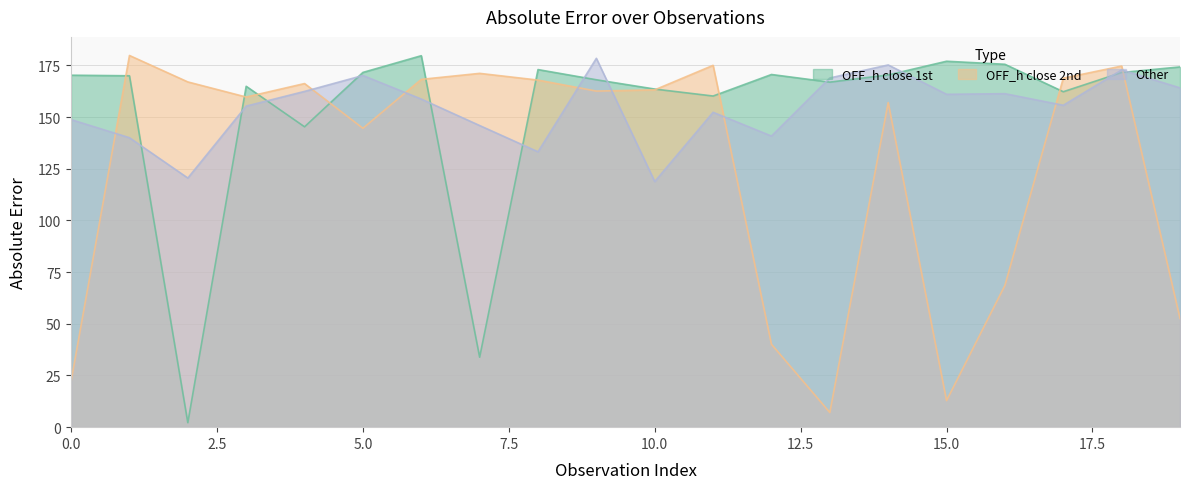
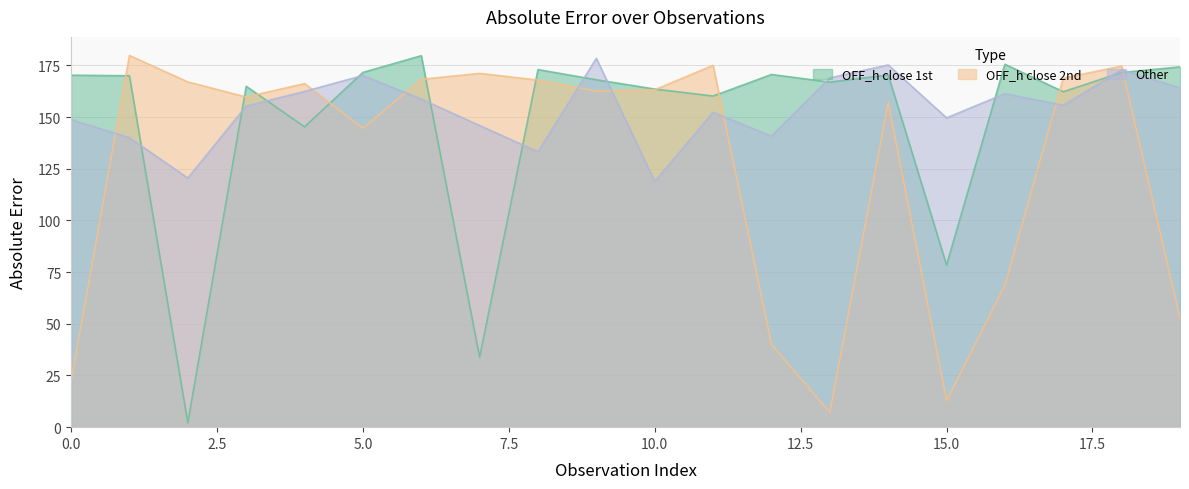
  {
    "OFF_h close 1st": {
      "0.0": 170,
      "5.0": 172,
-     "15.0": 177
+     "15.0": 78
    },
    "OFF_h close 2nd": {
      "0.0": 22,
      "5.0": 145,
      "15.0": 13
    },
    "Other": {
      "0.0": 149,
      "5.0": 170,
      "10.0": 119,
-     "15.0": 161
+     "15.0": 150
    }
  }
